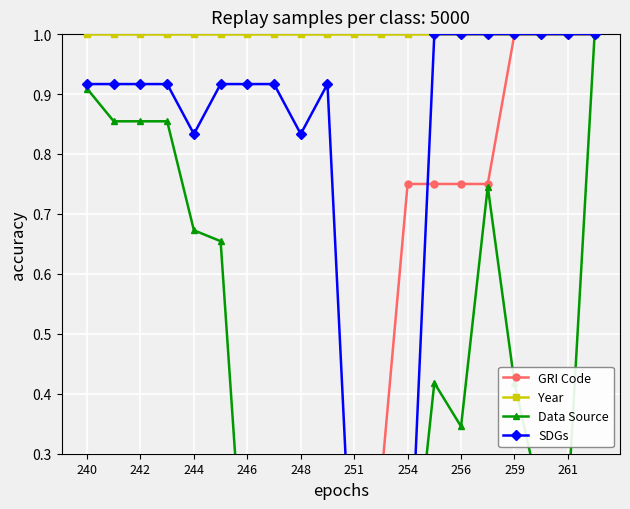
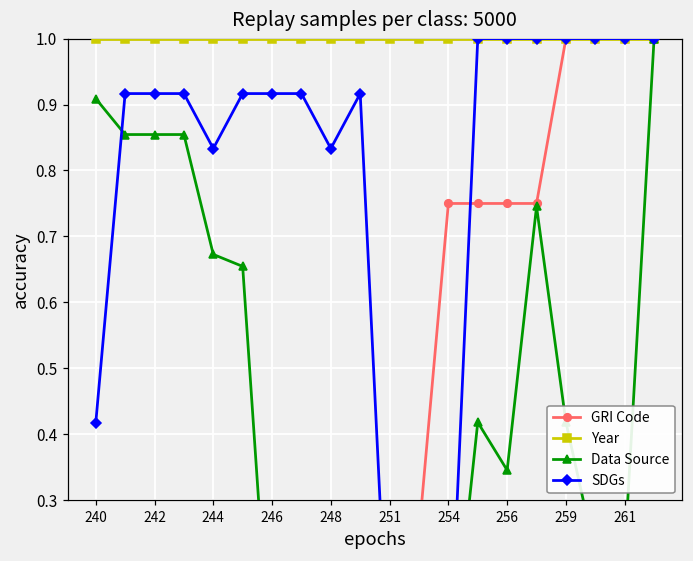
  {
    "GRI Code": {
      "254": 0.75,
      "256": 0.75
    },
    "Year": {
      "240": 1.00,
      "242": 1.00,
      "244": 1.00,
      "246": 1.00,
      "248": 1.00,
      "251": 1.00,
      "254": 1.00
    },
    "Data Source": {
      "240": 0.91,
      "242": 0.85,
      "244": 0.67,
      "256": 0.35
    },
    "SDGs": {
-     "240": 0.92,
+     "240": 0.42,
      "242": 0.92,
      "244": 0.83,
      "246": 0.92,
      "248": 0.83
    }
  }
